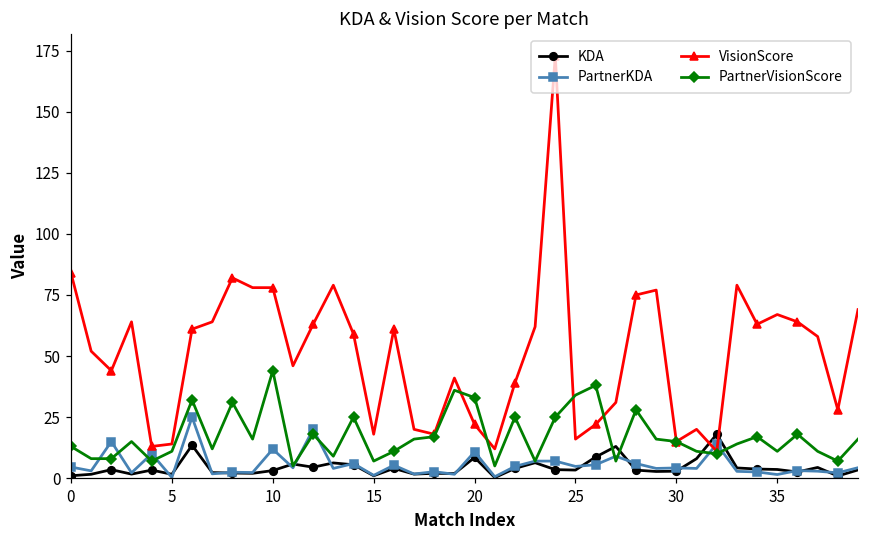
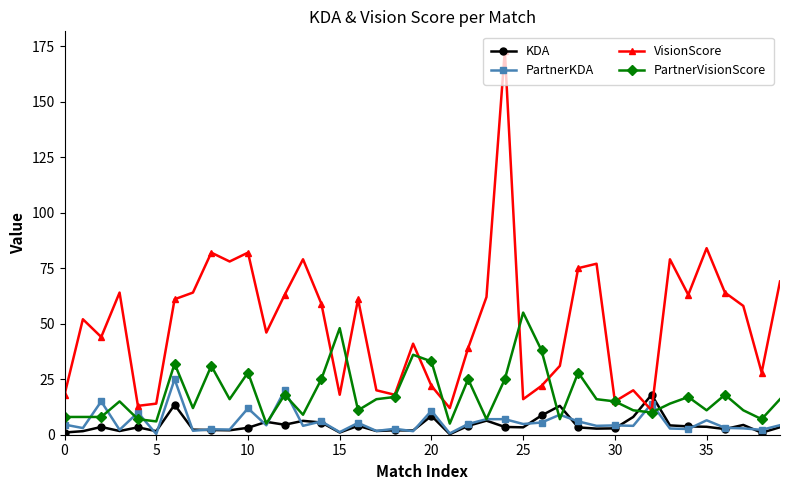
  {
    "KDA": {
      "0": 1,
      "5": 2,
      "10": 3,
      "20": 8,
      "25": 3,
      "30": 3,
      "35": 4
    },
    "PartnerKDA": {
      "0": 5,
      "5": 0,
      "10": 12,
      "20": 11,
      "25": 5,
      "30": 4,
-     "35": 2
+     "35": 7
    },
    "VisionScore": {
-     "0": 84,
+     "0": 18,
      "5": 14,
-     "10": 78,
+     "10": 82,
      "15": 18,
      "20": 22,
      "25": 16,
-     "35": 67
+     "35": 84
    },
    "PartnerVisionScore": {
-     "0": 13,
-     "5": 11,
-     "10": 44,
-     "15": 7,
+     "0": 8,
+     "5": 6,
+     "10": 28,
+     "15": 48,
      "20": 33,
-     "25": 34,
+     "25": 55,
      "35": 11
    }
  }
